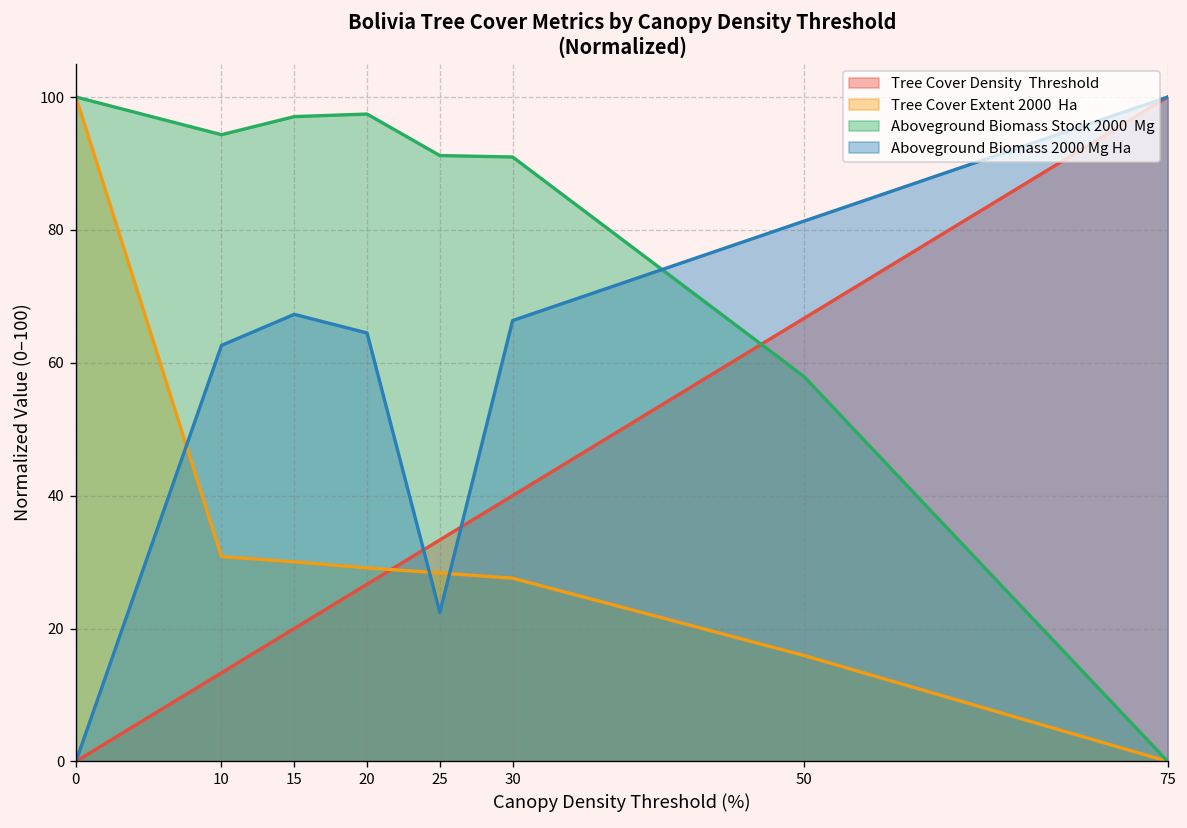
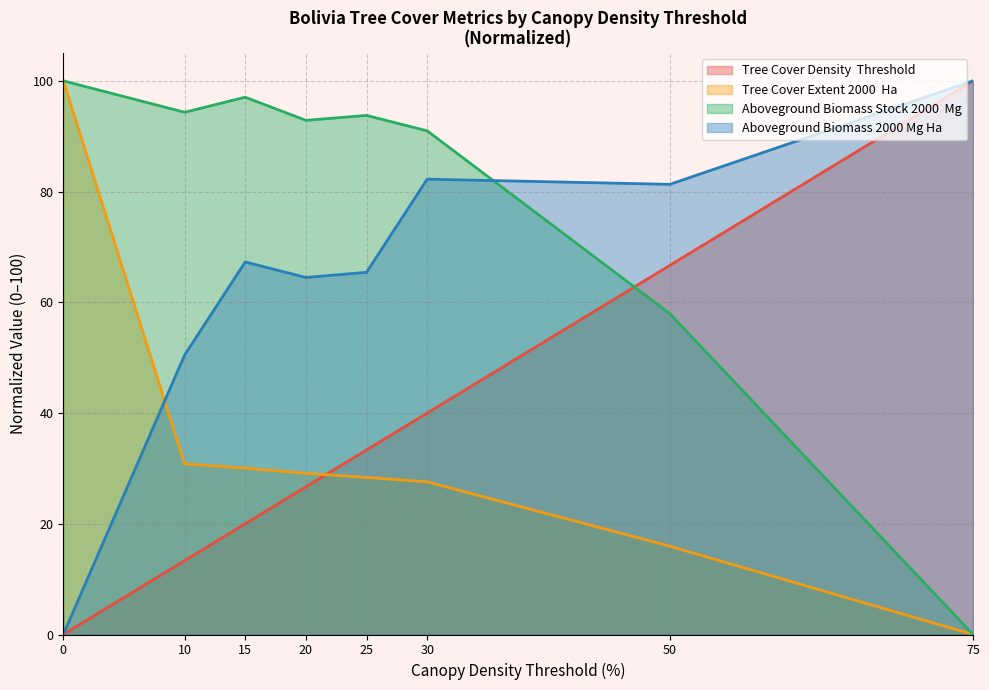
  {
    "Aboveground Biomass Stock 2000 Mg": {
      "10": 94,
      "15": 97,
-     "20": 97,
-     "25": 91,
+     "20": 93,
+     "25": 94,
      "30": 91,
      "50": 58
    },
    "Aboveground Biomass 2000 Mg Ha": {
-     "10": 63,
+     "10": 50,
      "15": 67,
      "20": 64,
-     "25": 22,
-     "30": 66,
+     "25": 65,
+     "30": 82,
      "50": 81
    }
  }
